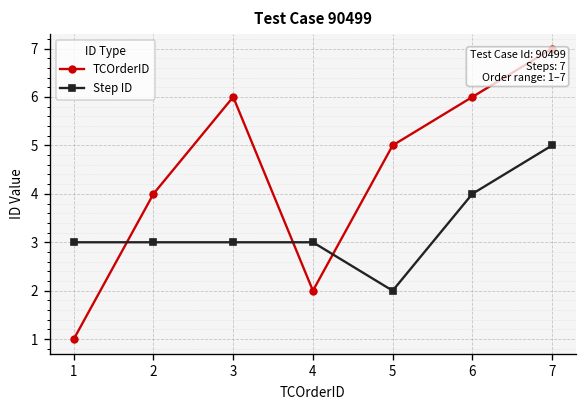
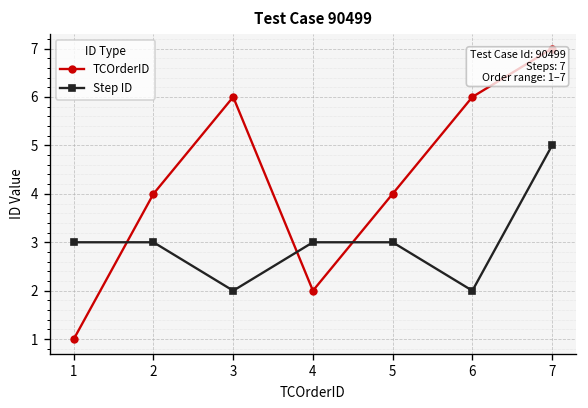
  {
    "TCOrderID": {
      "1": 1,
      "2": 4,
      "3": 6,
      "4": 2,
-     "5": 5,
+     "5": 4,
      "6": 6
    },
    "Step ID": {
      "1": 3,
      "2": 3,
-     "3": 3,
+     "3": 2,
      "4": 3,
-     "5": 2,
-     "6": 4,
+     "5": 3,
+     "6": 2,
      "7": 5
    }
  }
